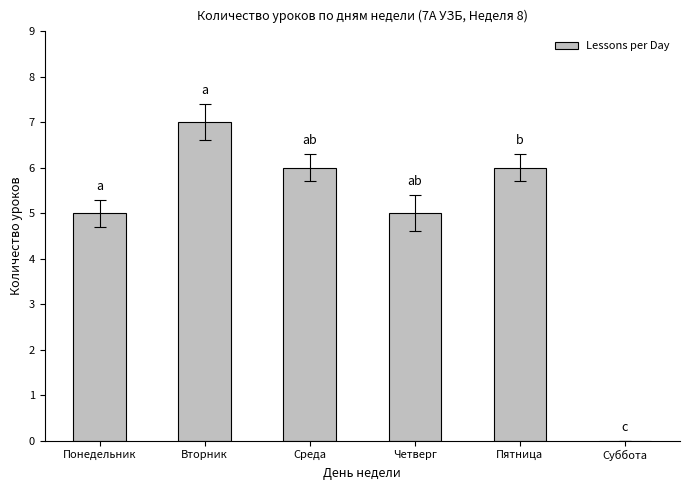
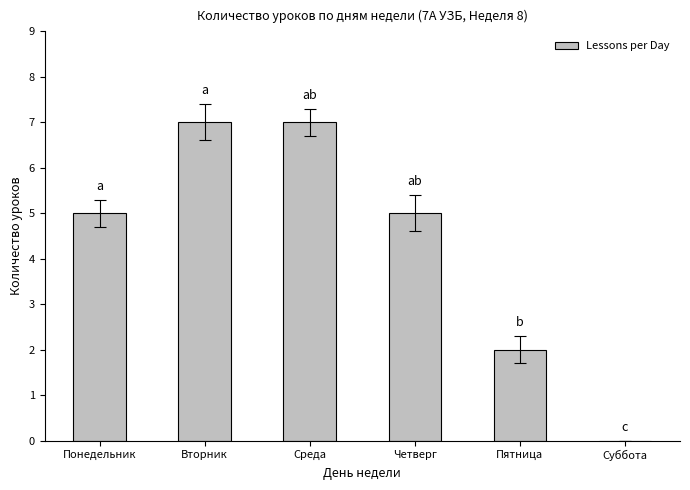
  {
    "Lessons per Day": {
      "Понедельник": 5,
      "Вторник": 7,
-     "Среда": 6,
+     "Среда": 7,
      "Четверг": 5,
-     "Пятница": 6,
+     "Пятница": 2,
      "Суббота": 0
    }
  }
